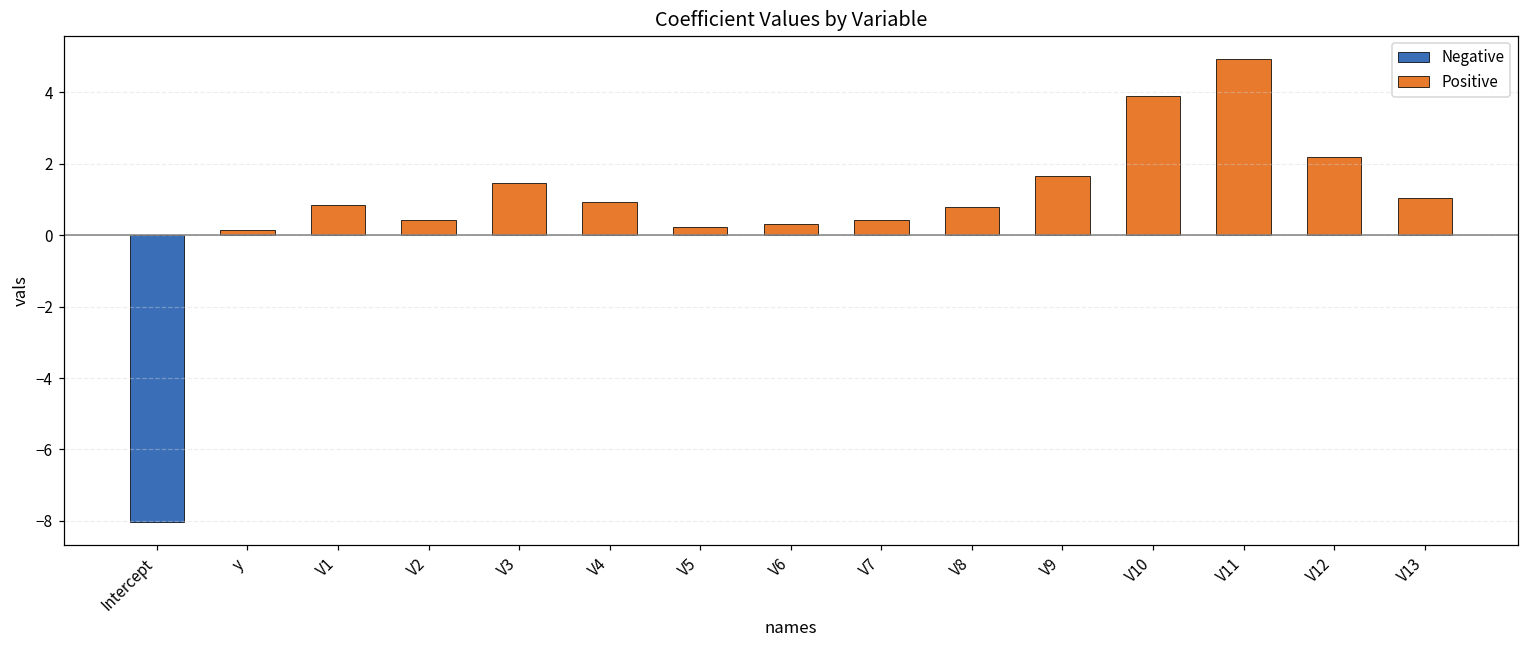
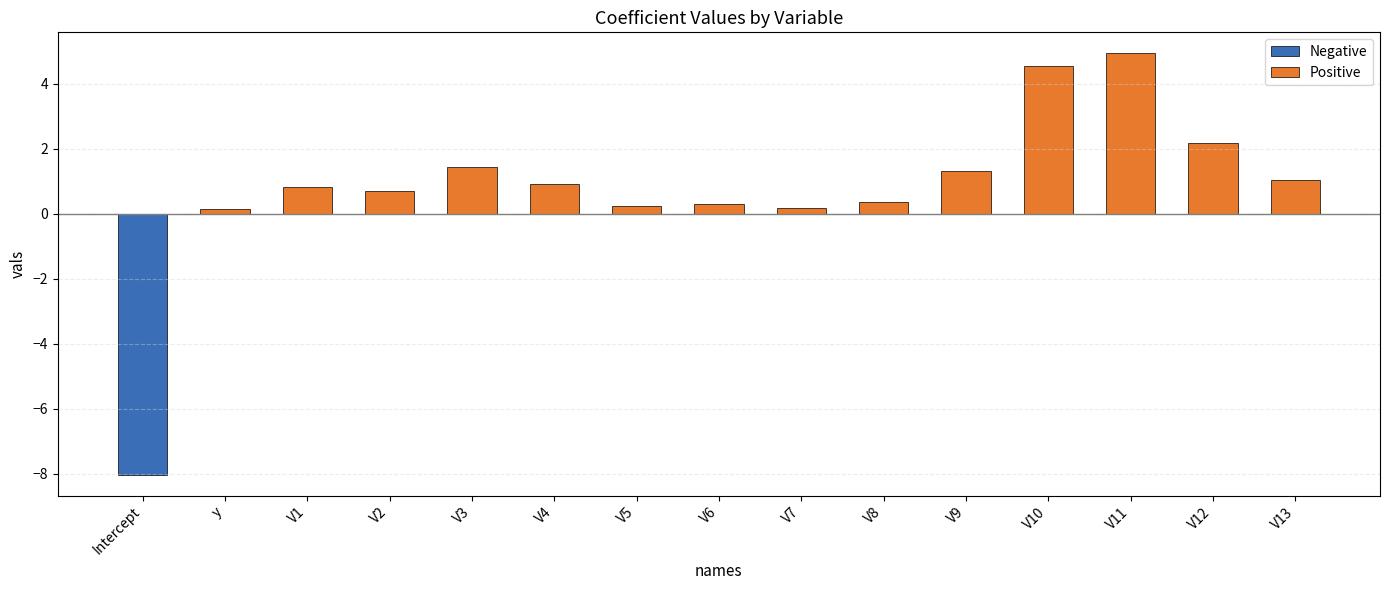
  {
    "Negative": {
      "Intercept": -8.0
    },
    "Positive": {
      "y": 0.2,
      "V1": 0.8,
-     "V2": 0.4,
+     "V2": 0.7,
      "V3": 1.5,
      "V4": 0.9,
      "V5": 0.2,
      "V6": 0.3,
-     "V7": 0.4,
-     "V8": 0.8,
-     "V9": 1.7,
-     "V10": 3.9,
+     "V7": 0.2,
+     "V8": 0.4,
+     "V9": 1.3,
+     "V10": 4.6,
      "V11": 4.9,
      "V12": 2.2,
      "V13": 1.0
    }
  }
